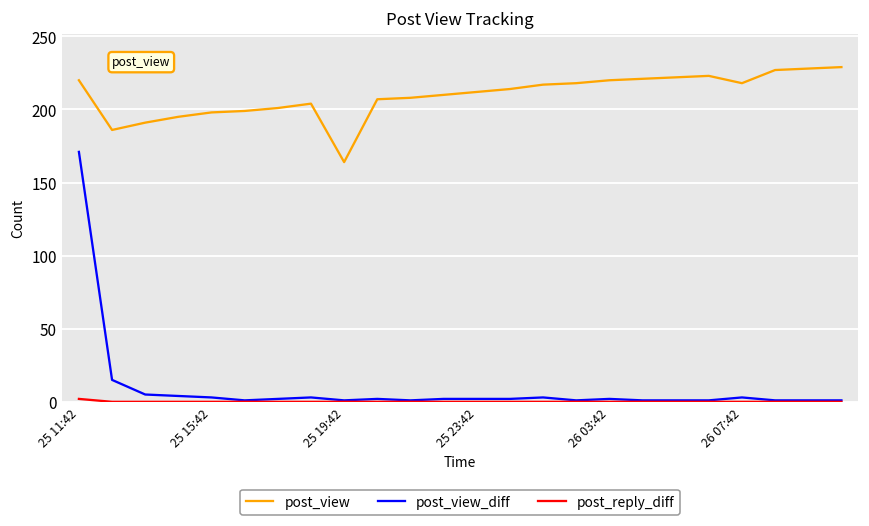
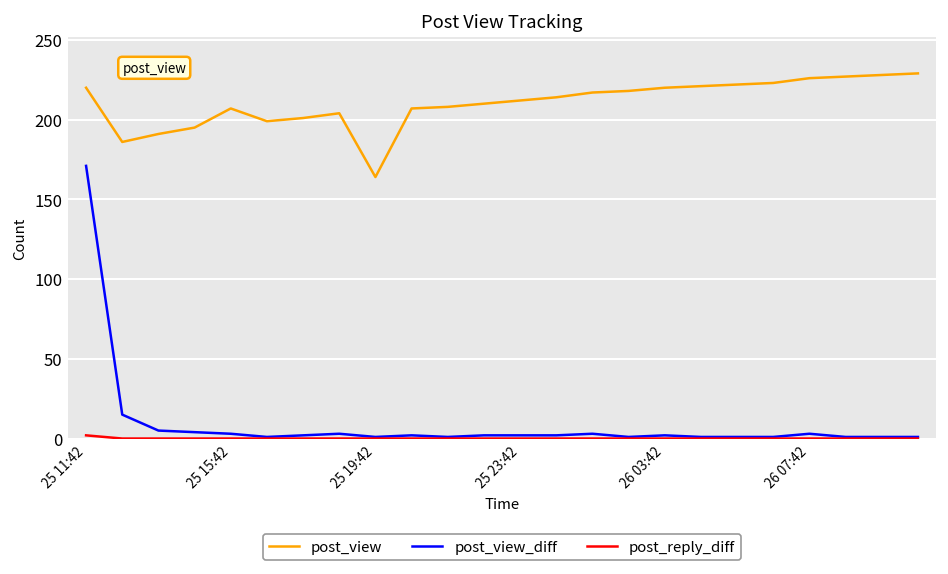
  {
    "post_view": {
      "25 11:42": 220,
-     "25 15:42": 198,
+     "25 15:42": 207,
      "25 19:42": 164,
      "25 23:42": 212,
      "26 03:42": 220,
-     "26 07:42": 218
+     "26 07:42": 226
    },
    "post_view_diff": {
      "25 11:42": 171,
      "25 15:42": 3,
      "25 23:42": 2,
      "26 03:42": 2,
      "26 07:42": 3
    },
    "post_reply_diff": {
      "25 11:42": 2,
      "25 15:42": 0,
      "25 23:42": 0,
      "26 03:42": 0,
      "26 07:42": 0
    }
  }
